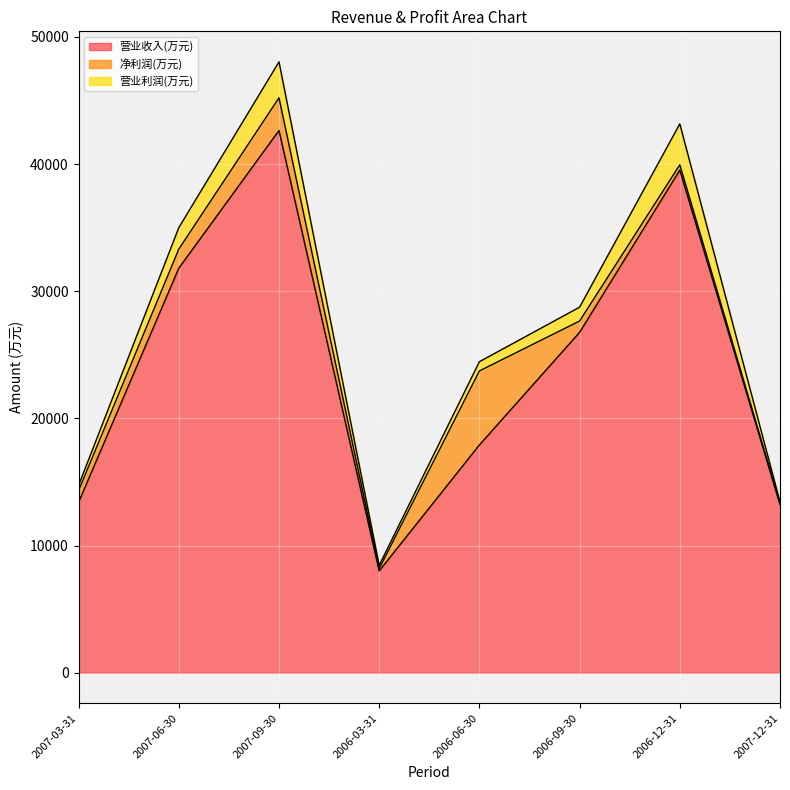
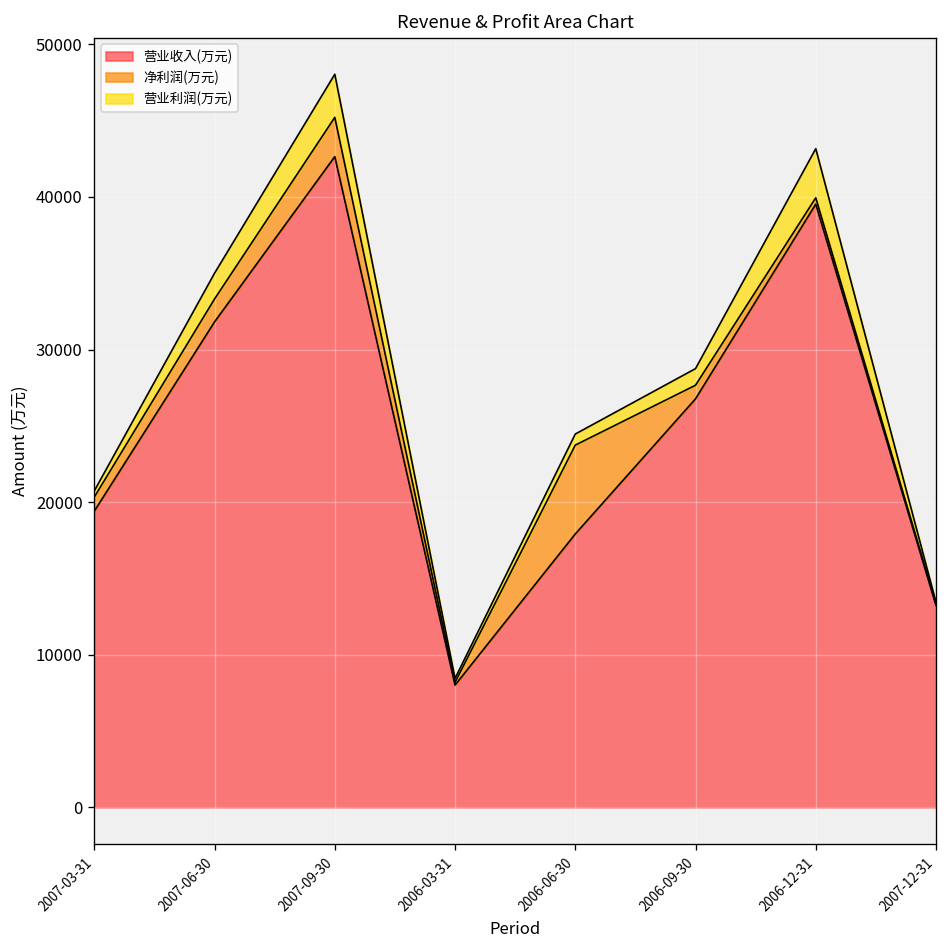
  {
    "营业收入(万元)": {
-     "2007-03-31": 13400,
+     "2007-03-31": 19400,
      "2007-06-30": 31800,
      "2007-09-30": 42600,
      "2006-06-30": 17900,
      "2006-09-30": 26800,
      "2006-12-31": 39500
    },
    "净利润(万元)": {
      "2007-03-31": 900,
      "2007-06-30": 1500,
      "2007-09-30": 2600,
      "2006-06-30": 5800,
      "2006-09-30": 900,
      "2006-12-31": 400
    },
    "营业利润(万元)": {
      "2007-03-31": 400,
      "2007-06-30": 1700,
      "2007-09-30": 2800,
      "2006-03-31": 300,
      "2006-06-30": 700,
      "2006-09-30": 1100,
      "2006-12-31": 3200
    }
  }
